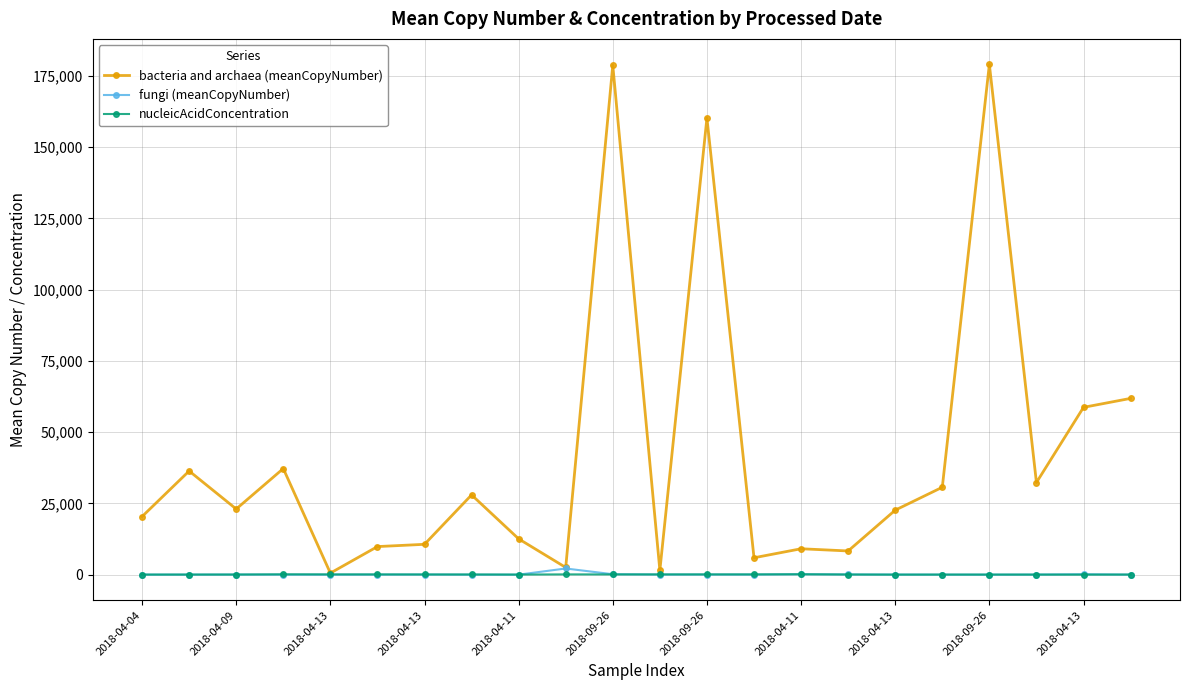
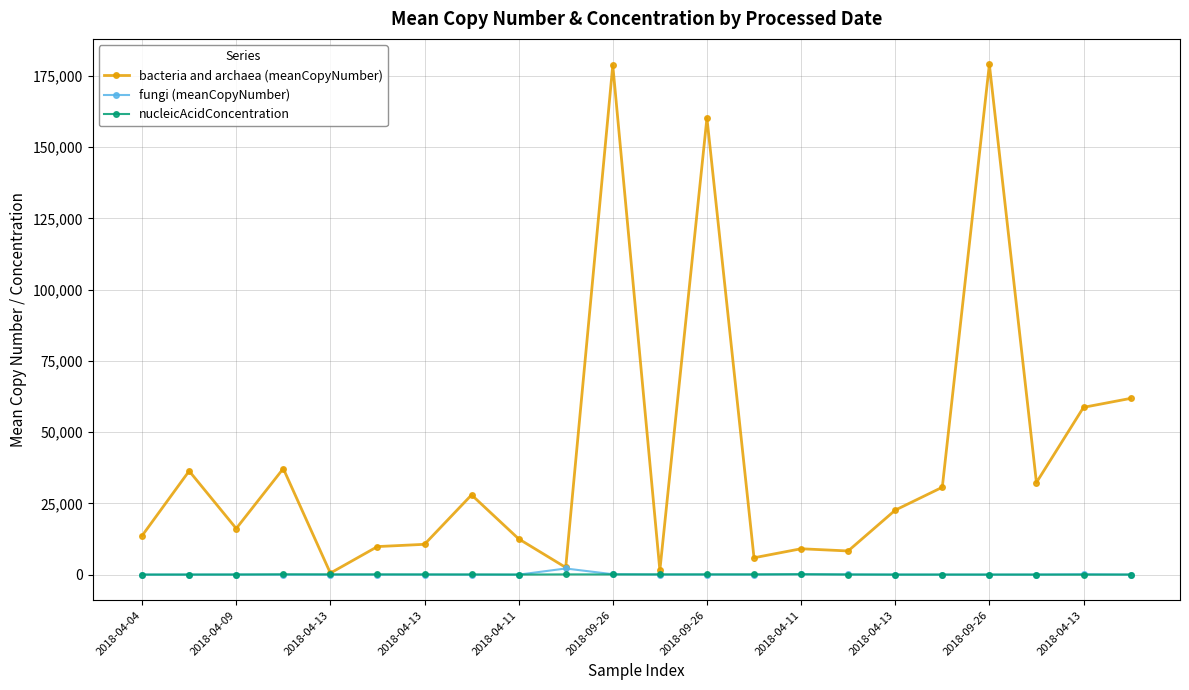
  {
    "bacteria and archaea (meanCopyNumber)": {
-     "2018-04-04": "20,000",
-     "2018-04-09": "23,000"
+     "2018-04-04": "14,000",
+     "2018-04-09": "16,000"
    }
  }
